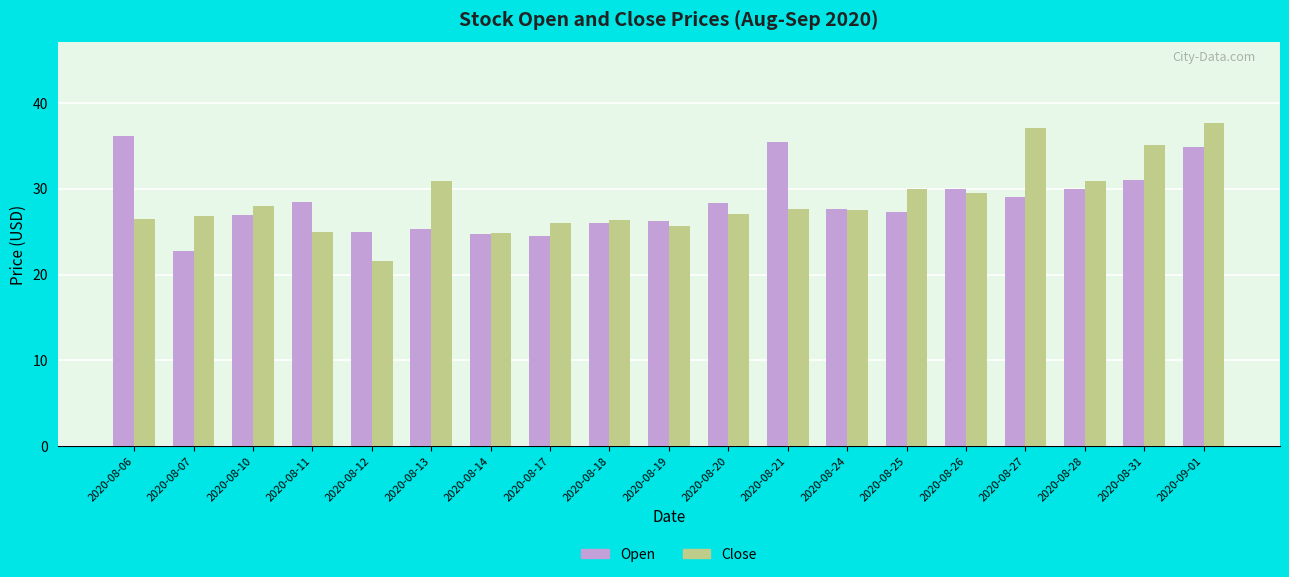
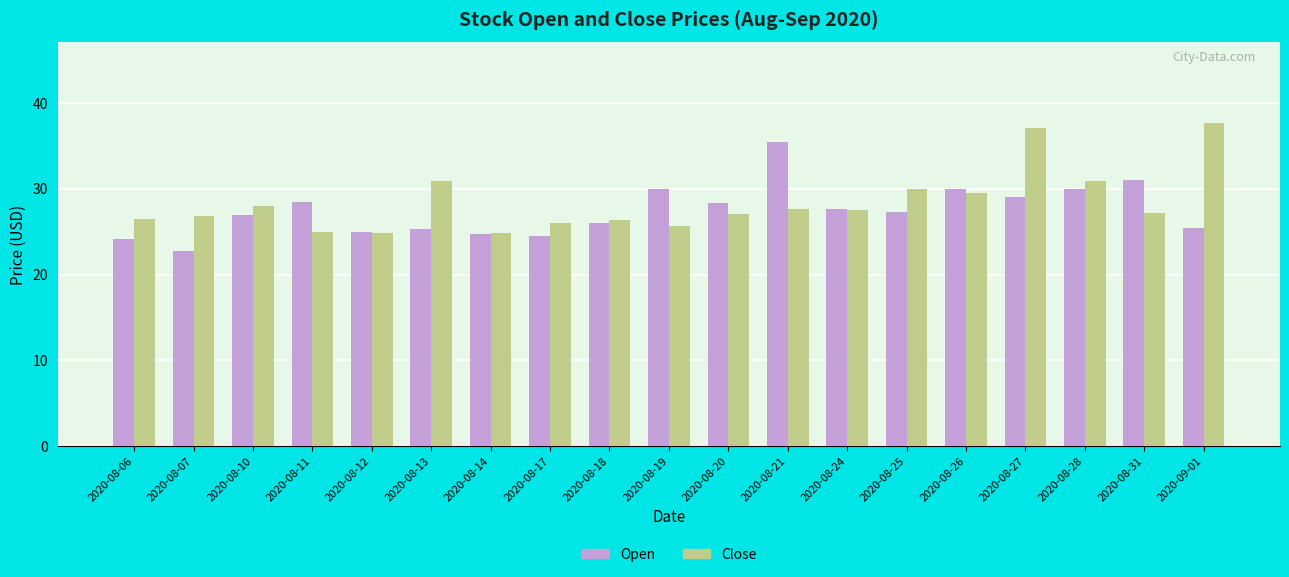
  {
    "Open": {
-     "2020-08-06": 36,
+     "2020-08-06": 24,
      "2020-08-07": 23,
      "2020-08-10": 27,
      "2020-08-11": 28,
      "2020-08-12": 25,
      "2020-08-13": 25,
      "2020-08-14": 25,
      "2020-08-17": 24,
      "2020-08-18": 26,
-     "2020-08-19": 26,
+     "2020-08-19": 30,
      "2020-08-20": 28,
      "2020-08-21": 36,
      "2020-08-24": 28,
      "2020-08-25": 27,
      "2020-08-26": 30,
      "2020-08-27": 29,
      "2020-08-28": 30,
      "2020-08-31": 31,
-     "2020-09-01": 35
+     "2020-09-01": 25
    },
    "Close": {
      "2020-08-06": 27,
      "2020-08-07": 27,
      "2020-08-10": 28,
      "2020-08-11": 25,
-     "2020-08-12": 22,
+     "2020-08-12": 25,
      "2020-08-13": 31,
      "2020-08-14": 25,
      "2020-08-17": 26,
      "2020-08-18": 26,
      "2020-08-19": 26,
      "2020-08-20": 27,
      "2020-08-21": 28,
      "2020-08-24": 28,
      "2020-08-25": 30,
      "2020-08-26": 30,
      "2020-08-27": 37,
      "2020-08-28": 31,
-     "2020-08-31": 35,
+     "2020-08-31": 27,
      "2020-09-01": 38
    }
  }
